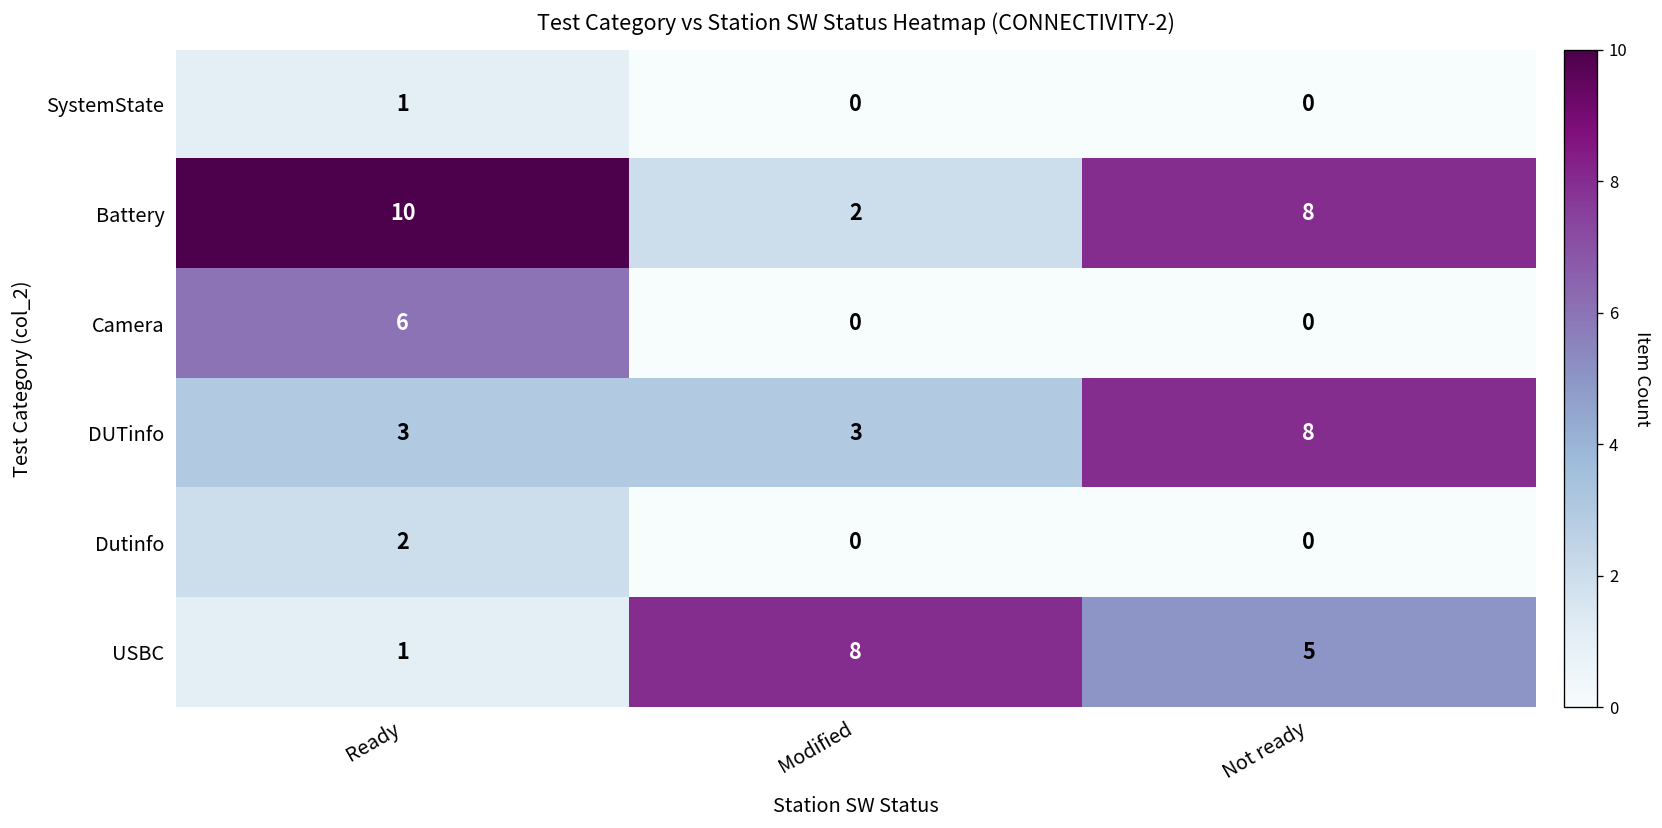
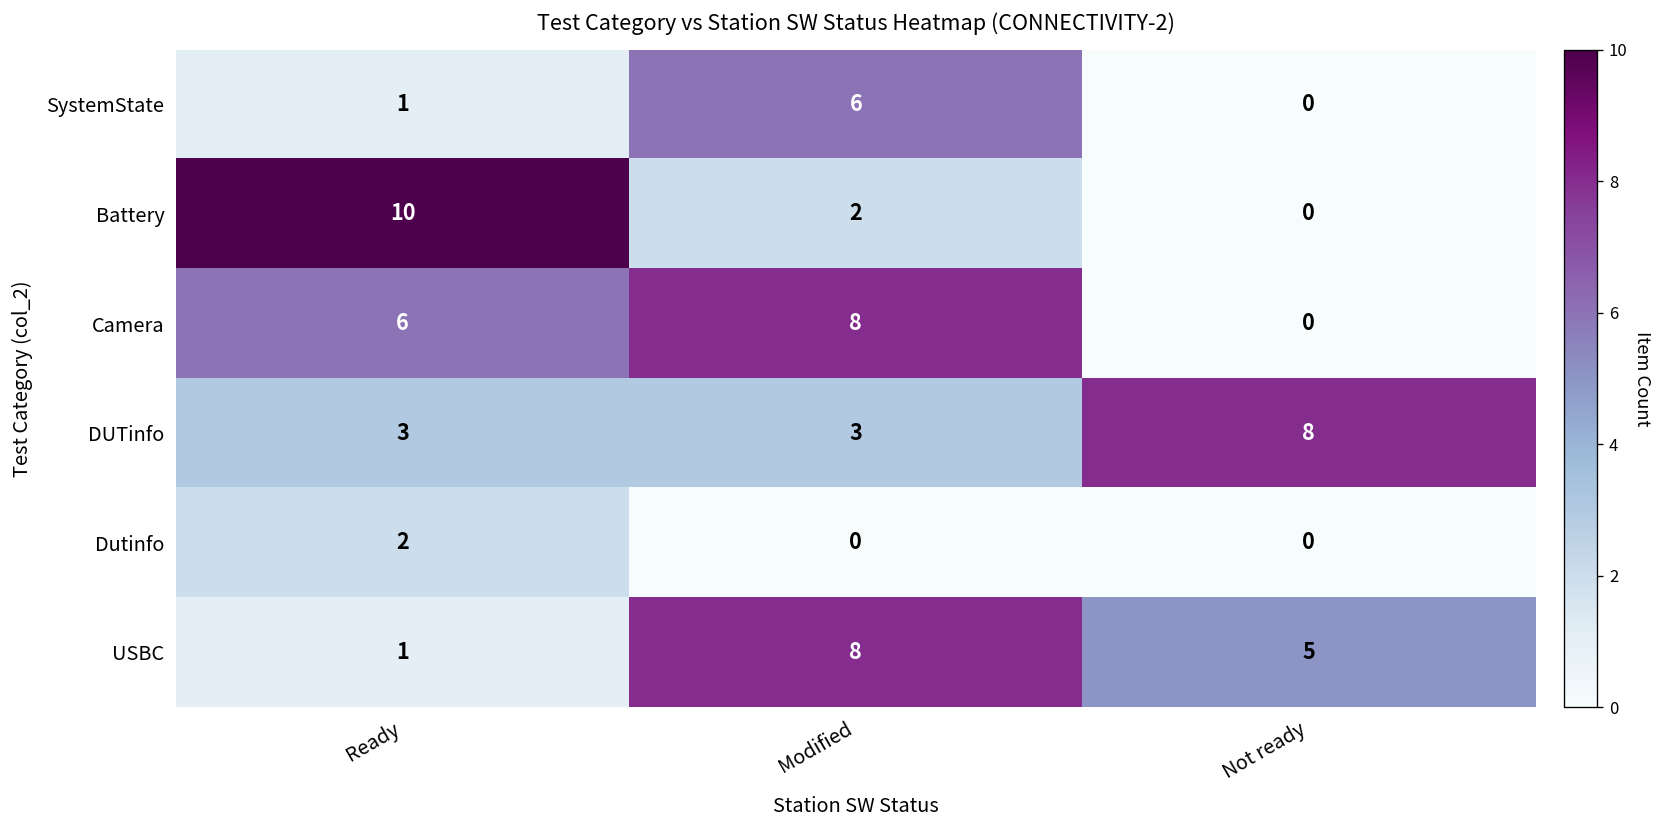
  {
    "SystemState": {
      "Ready": 1,
-     "Modified": 0,
+     "Modified": 6,
      "Not ready": 0
    },
    "Battery": {
      "Ready": 10,
      "Modified": 2,
-     "Not ready": 8
+     "Not ready": 0
    },
    "Camera": {
      "Ready": 6,
-     "Modified": 0,
+     "Modified": 8,
      "Not ready": 0
    },
    "DUTinfo": {
      "Ready": 3,
      "Modified": 3,
      "Not ready": 8
    },
    "Dutinfo": {
      "Ready": 2,
      "Modified": 0,
      "Not ready": 0
    },
    "USBC": {
      "Ready": 1,
      "Modified": 8,
      "Not ready": 5
    }
  }
